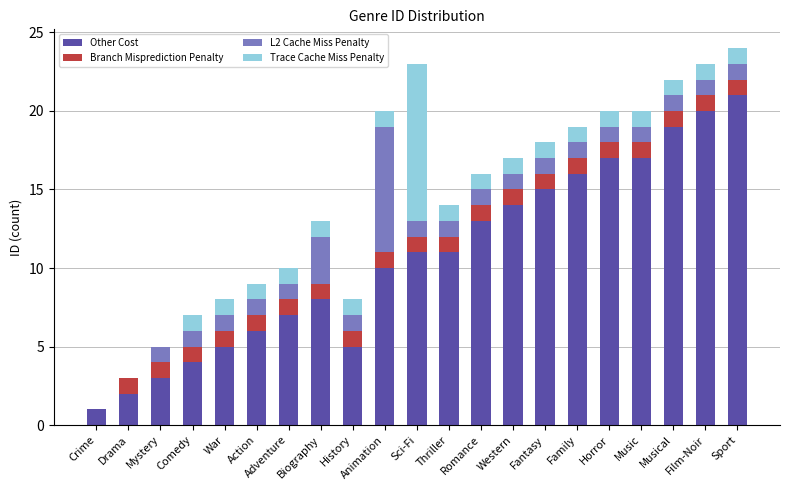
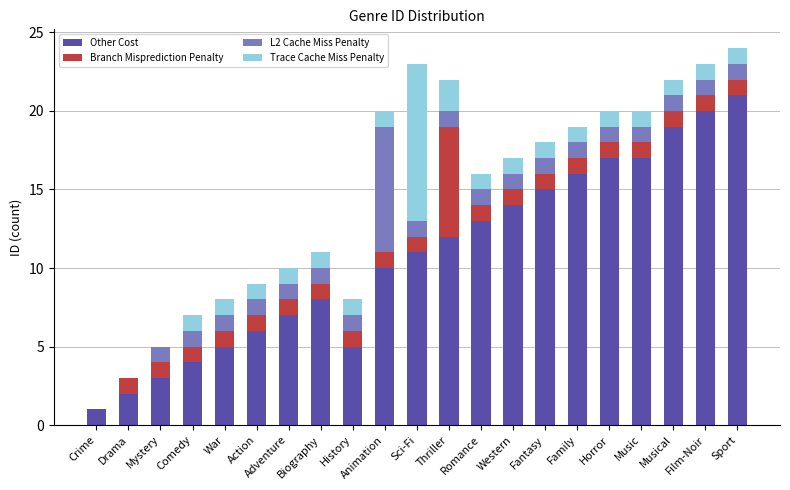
  {
    "Other Cost": {
      "Crime": 1,
      "Drama": 2,
      "Mystery": 3,
      "Comedy": 4,
      "War": 5,
      "Action": 6,
      "Adventure": 7,
      "Biography": 8,
      "History": 5,
      "Animation": 10,
      "Sci-Fi": 11,
-     "Thriller": 11,
+     "Thriller": 12,
      "Romance": 13,
      "Western": 14,
      "Fantasy": 15,
      "Family": 16,
      "Horror": 17,
      "Music": 17,
      "Musical": 19,
      "Film-Noir": 20,
      "Sport": 21
    },
    "Branch Misprediction Penalty": {
      "Crime": 0,
      "Drama": 1,
      "Mystery": 1,
      "Comedy": 1,
      "War": 1,
      "Action": 1,
      "Adventure": 1,
      "Biography": 1,
      "History": 1,
      "Animation": 1,
      "Sci-Fi": 1,
-     "Thriller": 1,
+     "Thriller": 7,
      "Romance": 1,
      "Western": 1,
      "Fantasy": 1,
      "Family": 1,
      "Horror": 1,
      "Music": 1,
      "Musical": 1,
      "Film-Noir": 1,
      "Sport": 1
    },
    "L2 Cache Miss Penalty": {
      "Crime": 0,
      "Drama": 0,
      "Mystery": 1,
      "Comedy": 1,
      "War": 1,
      "Action": 1,
      "Adventure": 1,
-     "Biography": 3,
+     "Biography": 1,
      "History": 1,
      "Animation": 8,
      "Sci-Fi": 1,
      "Thriller": 1,
      "Romance": 1,
      "Western": 1,
      "Fantasy": 1,
      "Family": 1,
      "Horror": 1,
      "Music": 1,
      "Musical": 1,
      "Film-Noir": 1,
      "Sport": 1
    },
    "Trace Cache Miss Penalty": {
      "Crime": 0,
      "Drama": 0,
      "Mystery": 0,
      "Comedy": 1,
      "War": 1,
      "Action": 1,
      "Adventure": 1,
      "Biography": 1,
      "History": 1,
      "Animation": 1,
      "Sci-Fi": 10,
-     "Thriller": 1,
+     "Thriller": 2,
      "Romance": 1,
      "Western": 1,
      "Fantasy": 1,
      "Family": 1,
      "Horror": 1,
      "Music": 1,
      "Musical": 1,
      "Film-Noir": 1,
      "Sport": 1
    }
  }
